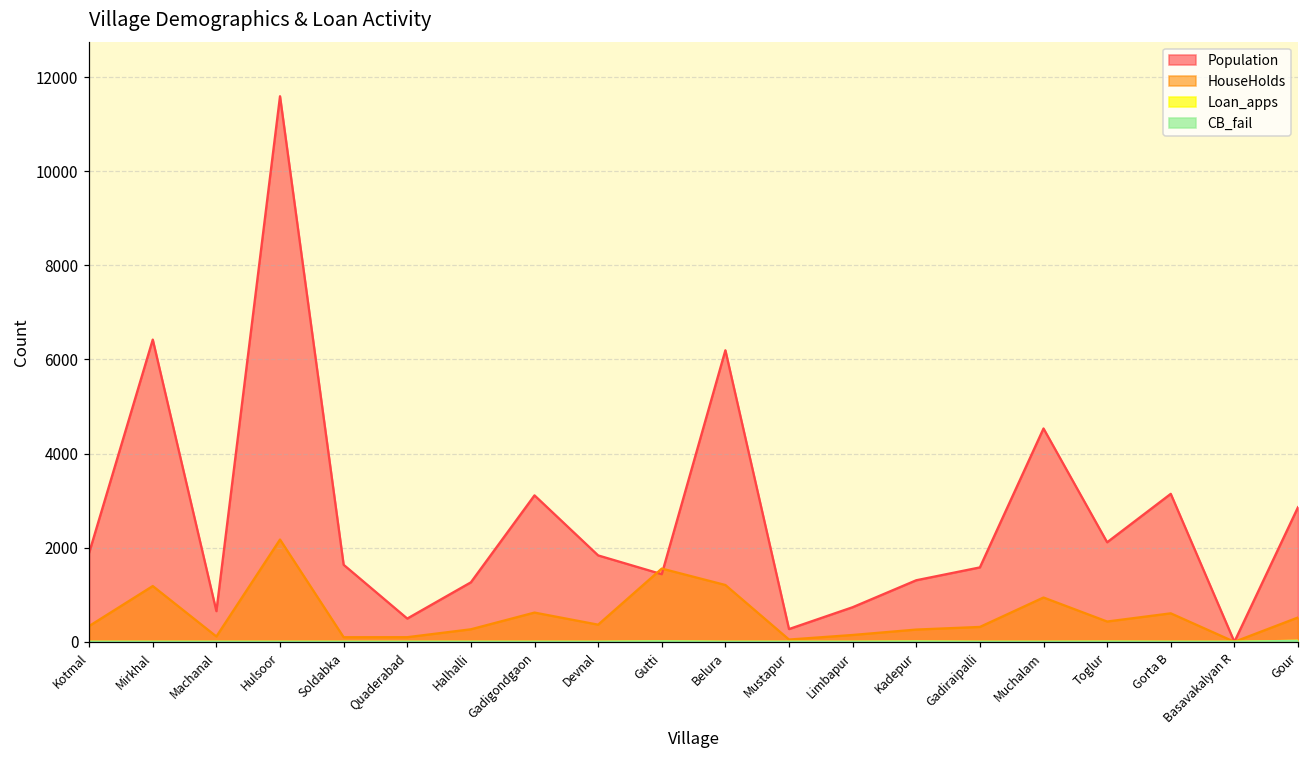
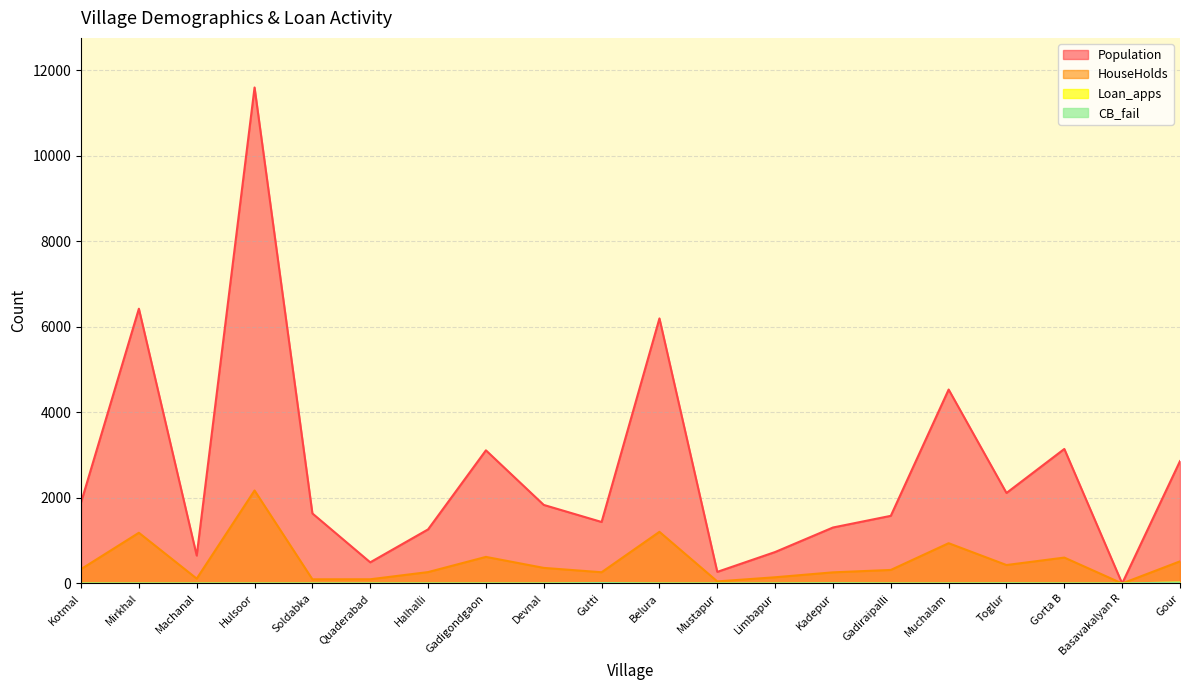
  {
    "Population": {
      "Kotmal": 1900,
      "Mirkhal": 6400,
      "Machanal": 700,
      "Hulsoor": 11600,
      "Soldabka": 1600,
      "Quaderabad": 500,
      "Halhalli": 1300,
      "Gadigondgaon": 3100,
      "Devnal": 1800,
      "Gutti": 1400,
      "Belura": 6200,
      "Mustapur": 300,
      "Limbapur": 700,
      "Kadepur": 1300,
      "Gadiraipalli": 1600,
      "Muchalam": 4500,
      "Toglur": 2100,
      "Gorta B": 3100,
      "Gour": 2900
    },
    "HouseHolds": {
      "Kotmal": 300,
      "Mirkhal": 1200,
      "Machanal": 100,
      "Hulsoor": 2200,
      "Soldabka": 100,
      "Quaderabad": 100,
      "Halhalli": 300,
      "Gadigondgaon": 600,
      "Devnal": 400,
-     "Gutti": 1600,
+     "Gutti": 300,
      "Belura": 1200,
      "Limbapur": 100,
      "Kadepur": 300,
      "Gadiraipalli": 300,
      "Muchalam": 900,
      "Toglur": 400,
      "Gorta B": 600,
      "Gour": 500
    }
  }
